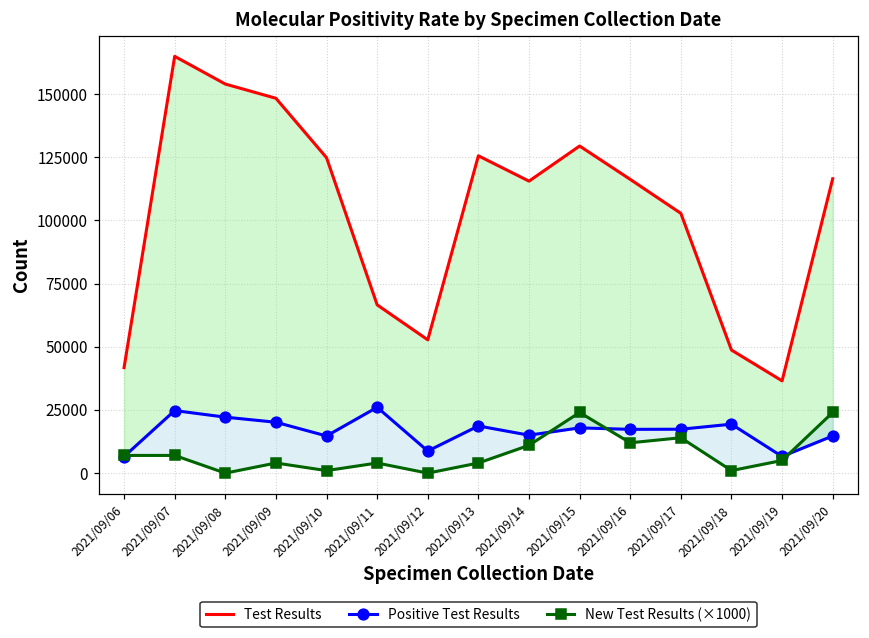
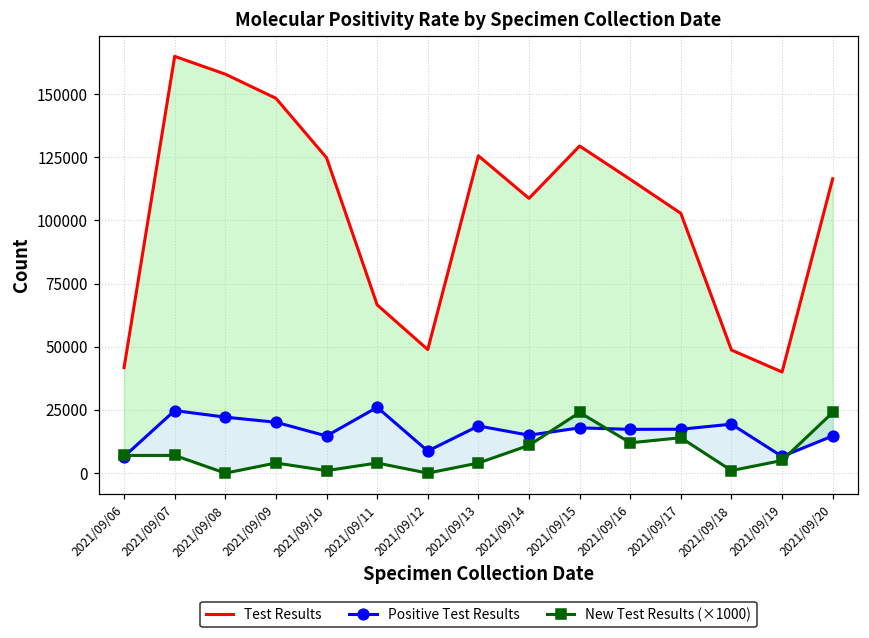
  {
    "Test Results": {
      "2021/09/06": 42000,
      "2021/09/07": 165000,
-     "2021/09/08": 154000,
+     "2021/09/08": 158000,
      "2021/09/09": 148000,
      "2021/09/10": 125000,
      "2021/09/11": 67000,
-     "2021/09/12": 53000,
+     "2021/09/12": 49000,
      "2021/09/13": 126000,
-     "2021/09/14": 116000,
+     "2021/09/14": 109000,
      "2021/09/15": 129000,
      "2021/09/16": 116000,
      "2021/09/17": 103000,
      "2021/09/18": 49000,
-     "2021/09/19": 37000,
+     "2021/09/19": 40000,
      "2021/09/20": 116000
    },
    "Positive Test Results": {
      "2021/09/15": 18000,
      "2021/09/20": 15000
    },
    "New Test Results (×1000)": {
      "2021/09/07": 7000,
      "2021/09/08": 0,
      "2021/09/09": 4000,
      "2021/09/10": 1000,
      "2021/09/11": 4000,
      "2021/09/12": 0,
      "2021/09/13": 4000,
      "2021/09/14": 11000,
      "2021/09/16": 12000,
      "2021/09/17": 14000,
      "2021/09/18": 1000,
      "2021/09/19": 5000
    }
  }
